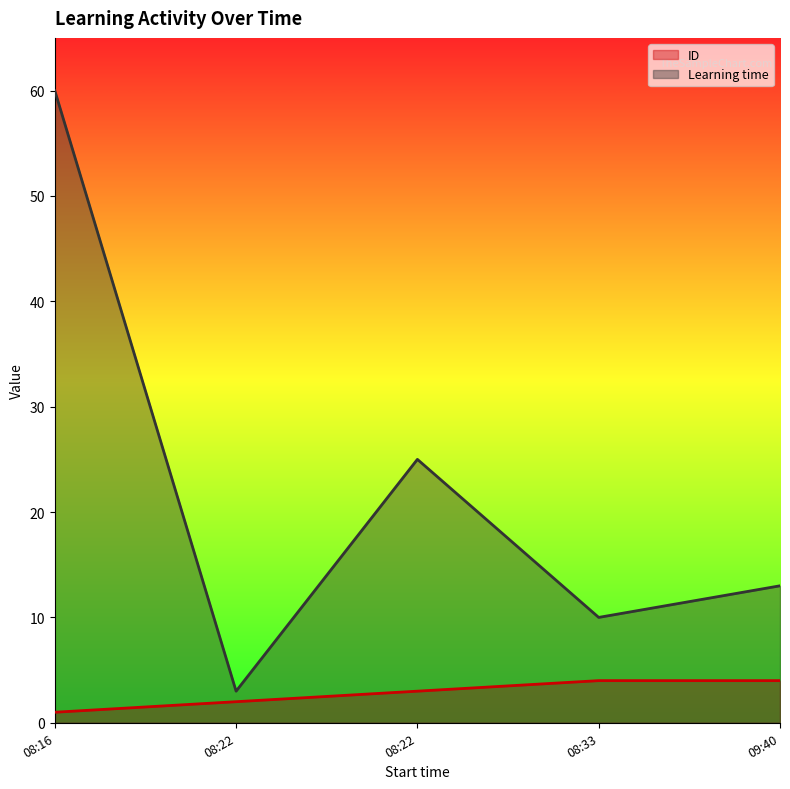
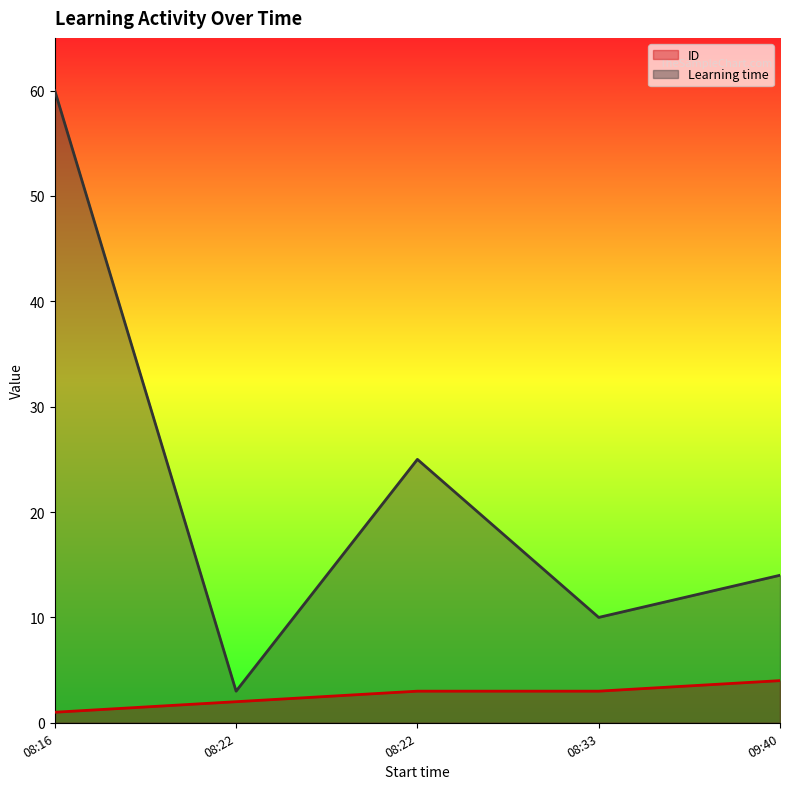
  {
    "ID": {
      "08:16": 1,
-     "08:33": 4,
+     "08:33": 3,
      "09:40": 4
    },
    "Learning time": {
      "08:16": 60,
      "08:33": 10,
-     "09:40": 13
+     "09:40": 14
    }
  }
